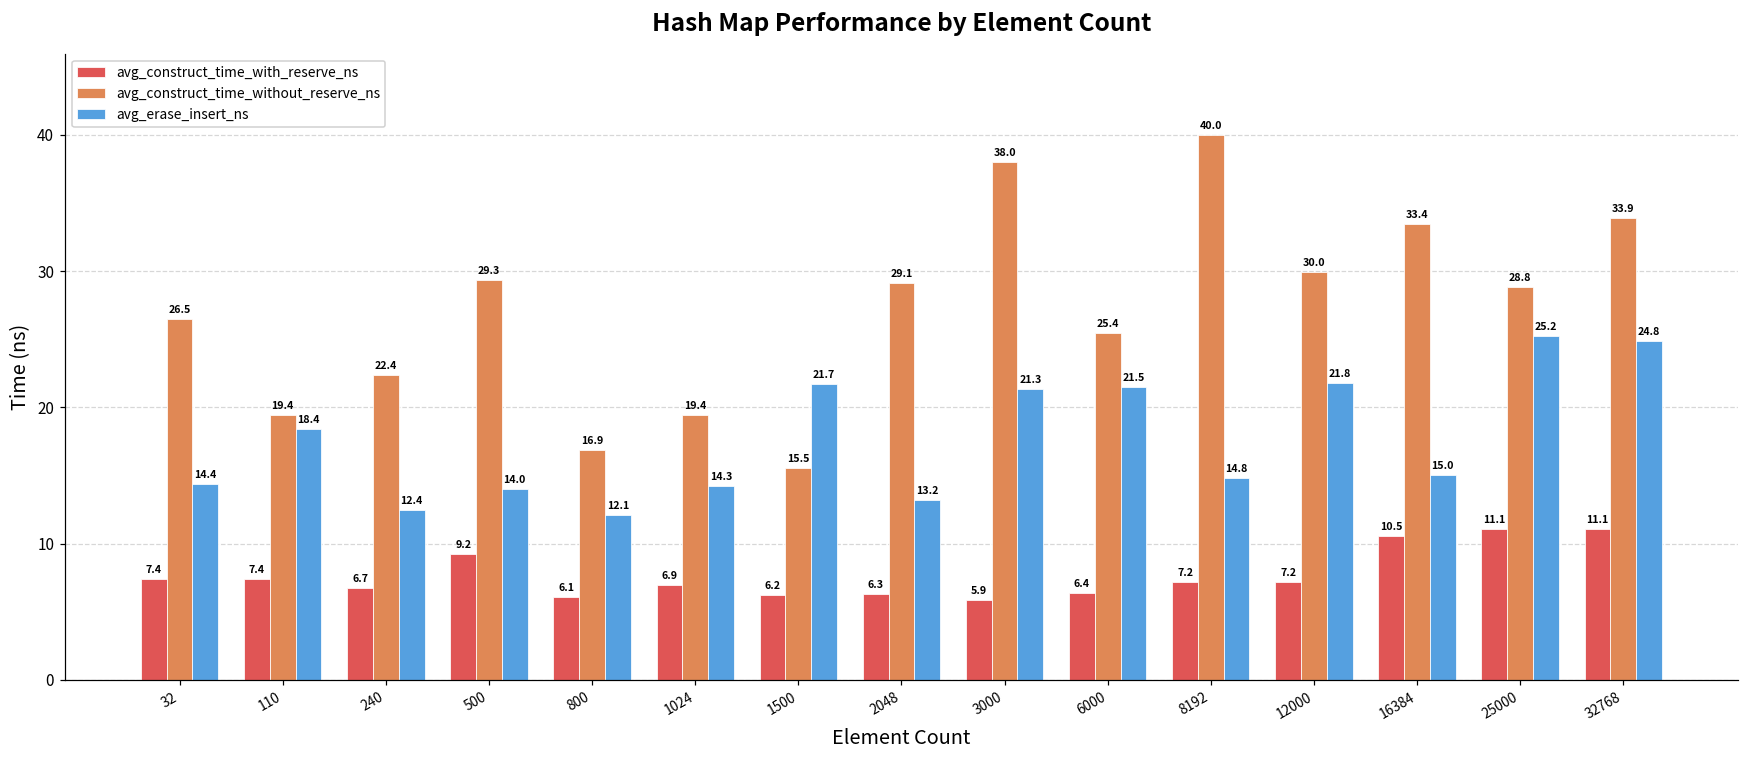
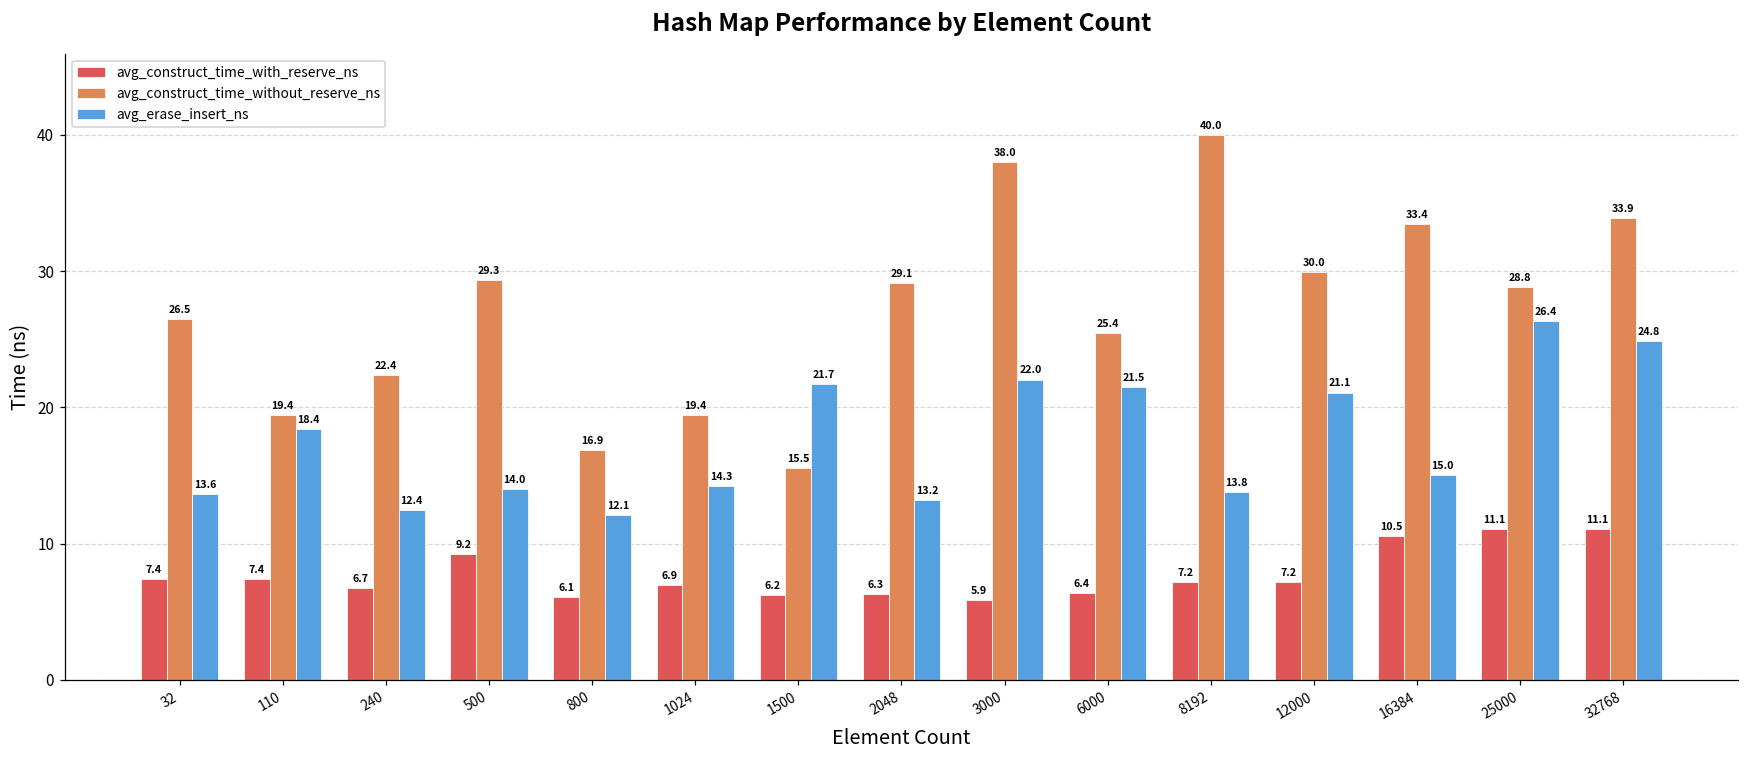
  {
    "avg_erase_insert_ns": {
-     "32": 14.4,
+     "32": 13.6,
      "110": 18.4,
      "240": 12.4,
      "500": 14.0,
      "800": 12.1,
      "1024": 14.3,
      "1500": 21.7,
      "2048": 13.2,
-     "3000": 21.3,
+     "3000": 22.0,
      "6000": 21.5,
-     "8192": 14.8,
-     "12000": 21.8,
+     "8192": 13.8,
+     "12000": 21.1,
      "16384": 15.0,
-     "25000": 25.2,
+     "25000": 26.4,
      "32768": 24.8
    }
  }
